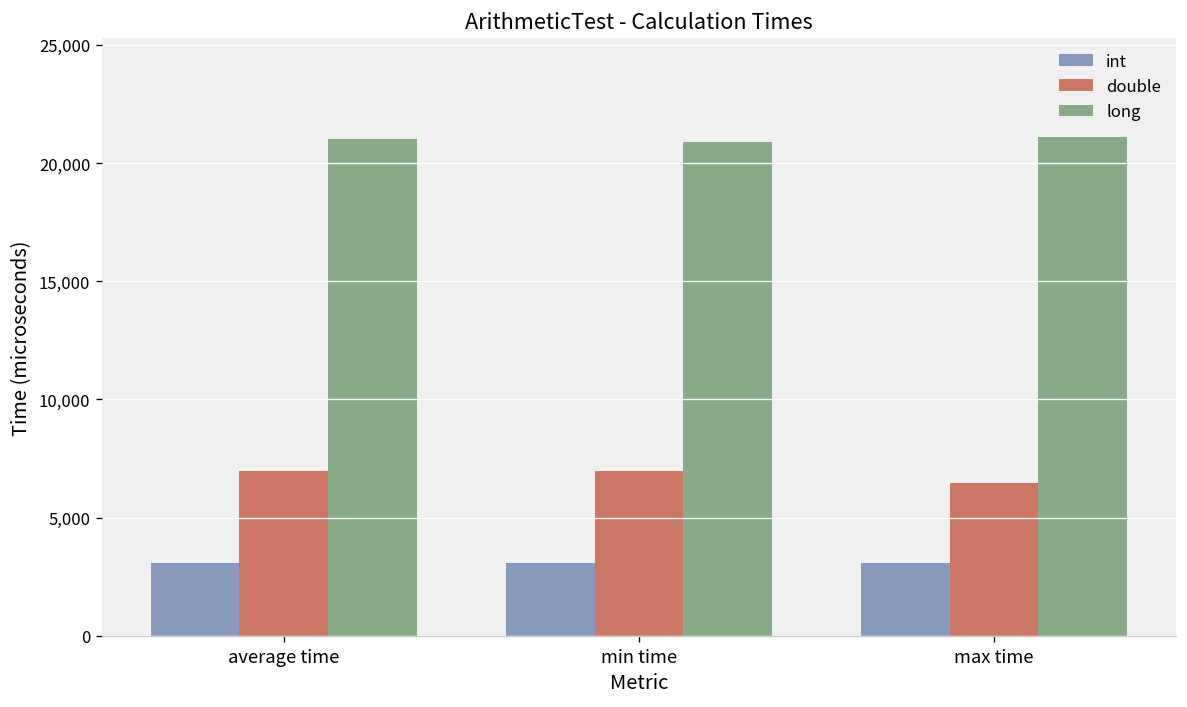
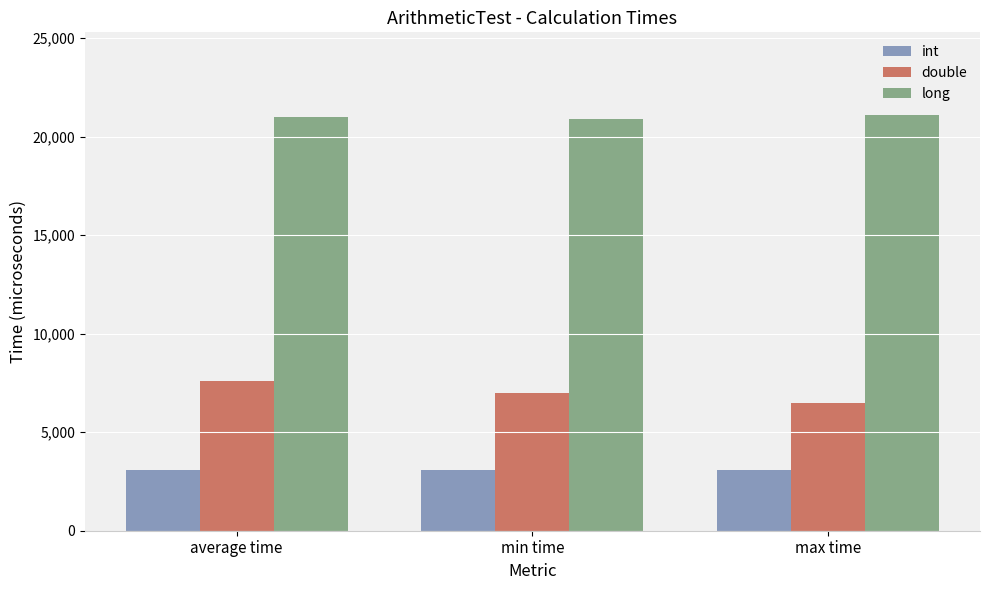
  {
    "double": {
-     "average time": "7,000",
+     "average time": "7,600",
      "min time": "7,000",
      "max time": "6,500"
    }
  }
